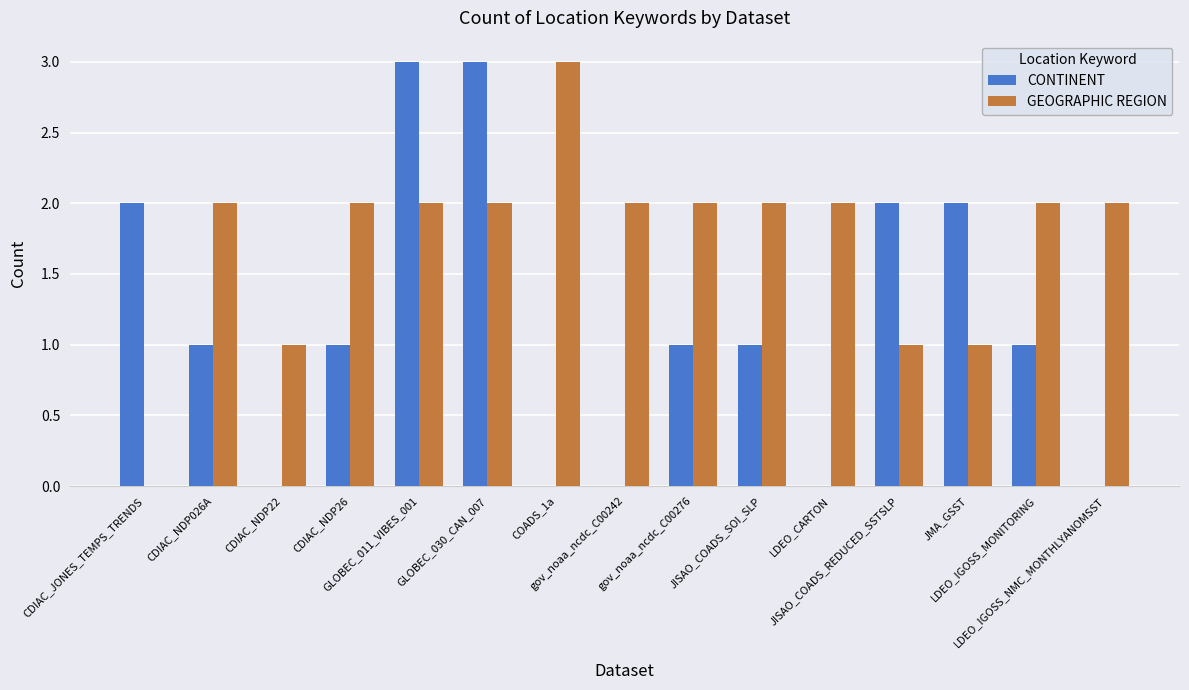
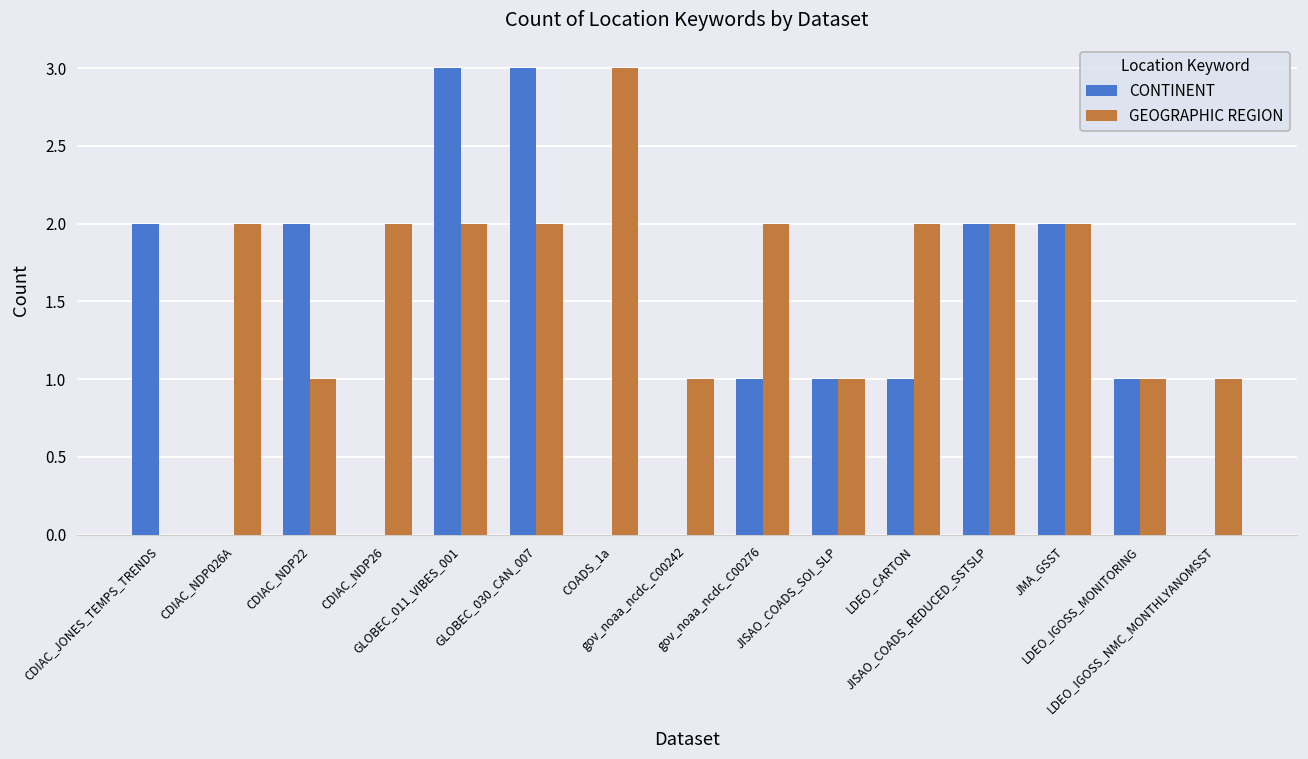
  {
    "CONTINENT": {
      "CDIAC_JONES_TEMPS_TRENDS": 2,
-     "CDIAC_NDP026A": 1,
-     "CDIAC_NDP22": 0,
-     "CDIAC_NDP26": 1,
+     "CDIAC_NDP026A": 0,
+     "CDIAC_NDP22": 2,
+     "CDIAC_NDP26": 0,
      "GLOBEC_011_VIBES_001": 3,
      "GLOBEC_030_CAN_007": 3,
      "COADS_1a": 0,
      "gov_noaa_ncdc_C00242": 0,
      "gov_noaa_ncdc_C00276": 1,
      "JISAO_COADS_SOI_SLP": 1,
-     "LDEO_CARTON": 0,
+     "LDEO_CARTON": 1,
      "JISAO_COADS_REDUCED_SSTSLP": 2,
      "JMA_GSST": 2,
      "LDEO_IGOSS_MONITORING": 1,
      "LDEO_IGOSS_NMC_MONTHLYANOMSST": 0
    },
    "GEOGRAPHIC REGION": {
      "CDIAC_JONES_TEMPS_TRENDS": 0,
      "CDIAC_NDP026A": 2,
      "CDIAC_NDP22": 1,
      "CDIAC_NDP26": 2,
      "GLOBEC_011_VIBES_001": 2,
      "GLOBEC_030_CAN_007": 2,
      "COADS_1a": 3,
-     "gov_noaa_ncdc_C00242": 2,
+     "gov_noaa_ncdc_C00242": 1,
      "gov_noaa_ncdc_C00276": 2,
-     "JISAO_COADS_SOI_SLP": 2,
+     "JISAO_COADS_SOI_SLP": 1,
      "LDEO_CARTON": 2,
-     "JISAO_COADS_REDUCED_SSTSLP": 1,
-     "JMA_GSST": 1,
-     "LDEO_IGOSS_MONITORING": 2,
-     "LDEO_IGOSS_NMC_MONTHLYANOMSST": 2
+     "JISAO_COADS_REDUCED_SSTSLP": 2,
+     "JMA_GSST": 2,
+     "LDEO_IGOSS_MONITORING": 1,
+     "LDEO_IGOSS_NMC_MONTHLYANOMSST": 1
    }
  }
